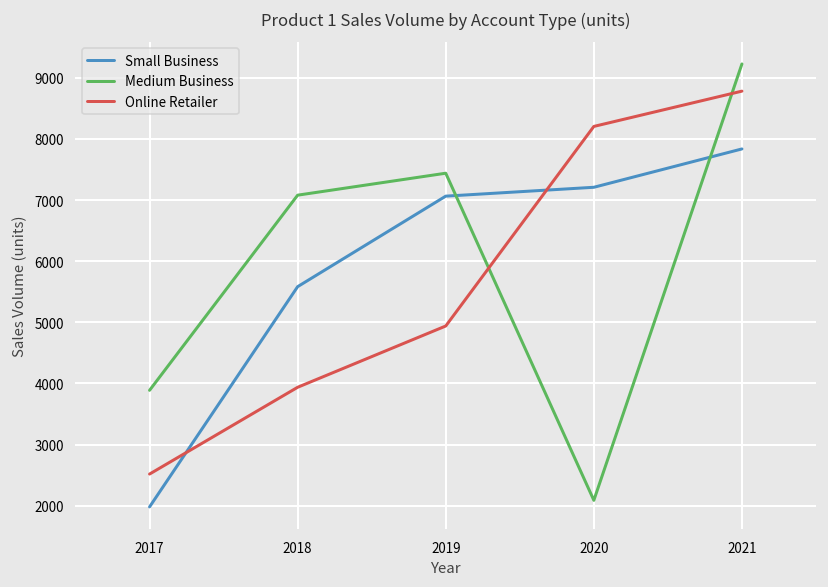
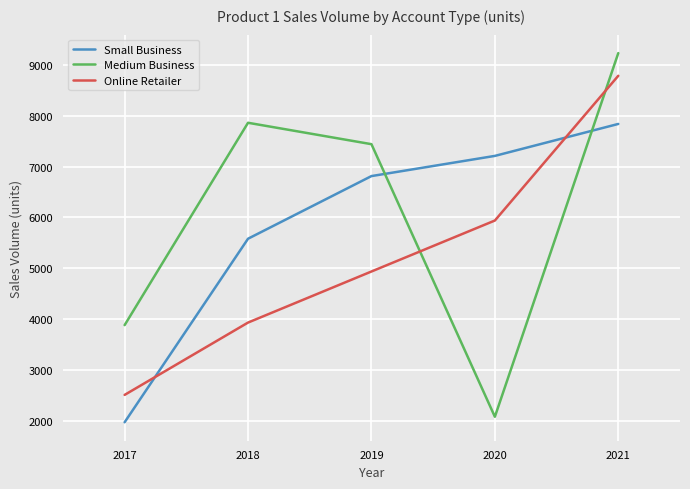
  {
    "Small Business": {
      "2017": 2000,
      "2018": 5600,
-     "2019": 7100,
+     "2019": 6800,
      "2020": 7200,
      "2021": 7800
    },
    "Medium Business": {
      "2017": 3900,
-     "2018": 7100,
+     "2018": 7900,
      "2019": 7400,
      "2020": 2100,
      "2021": 9200
    },
    "Online Retailer": {
      "2017": 2500,
      "2018": 3900,
      "2019": 4900,
-     "2020": 8200,
+     "2020": 5900,
      "2021": 8800
    }
  }
